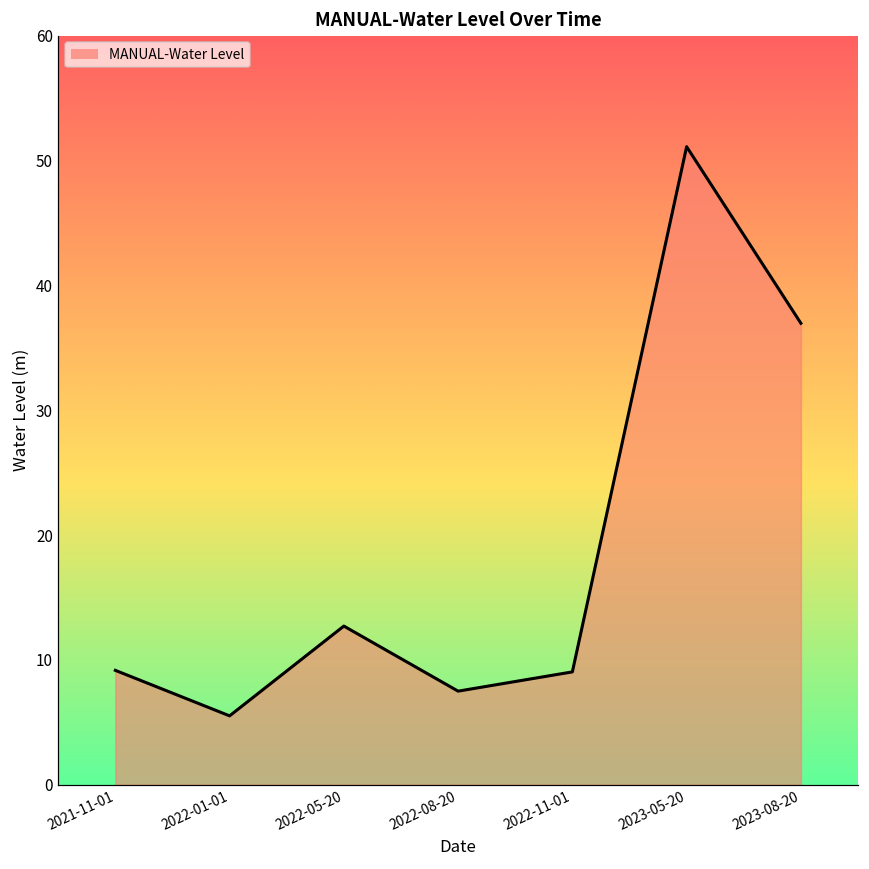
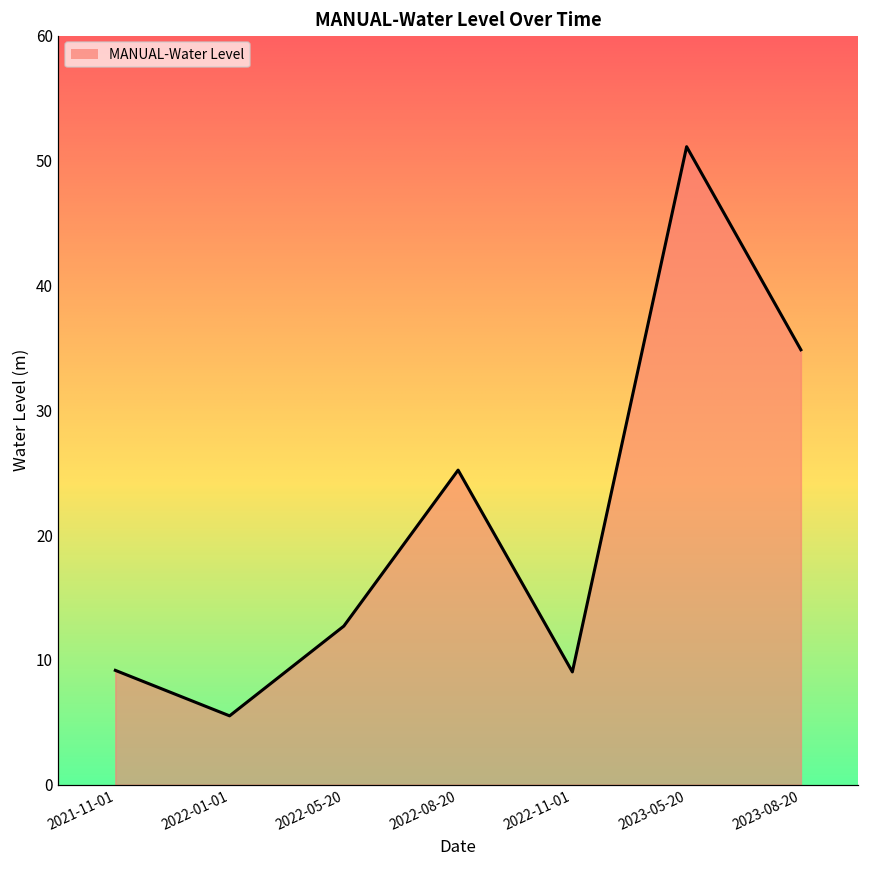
  {
    "2021-11-01": 9.2,
    "2022-01-01": 5.5,
    "2022-05-20": 12.7,
-   "2022-08-20": 7.5,
+   "2022-08-20": 25.2,
    "2022-11-01": 9.0,
    "2023-05-20": 51.1,
-   "2023-08-20": 37.0
+   "2023-08-20": 34.8
  }
